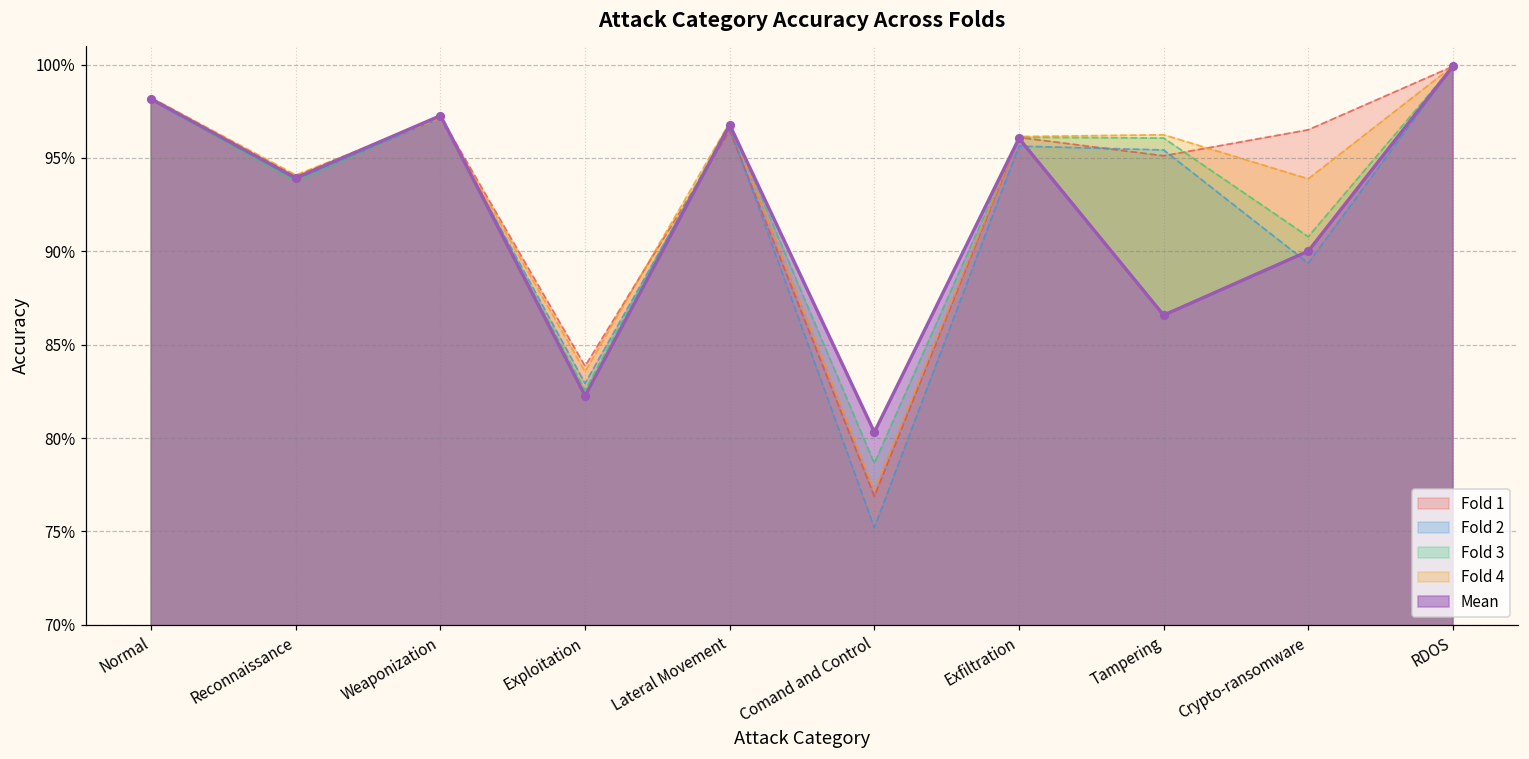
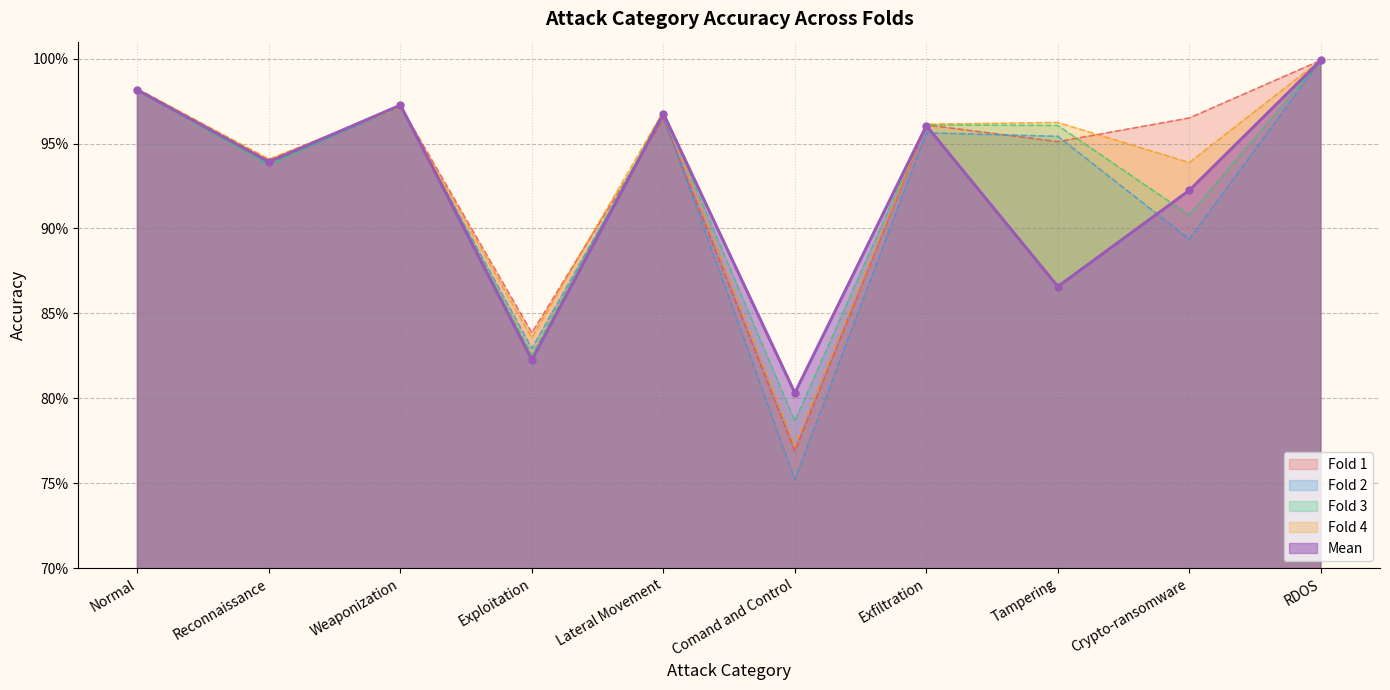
  {
    "Mean": {
      "Exploitation": "82.3%",
      "Comand and Control": "80.3%",
      "Tampering": "86.6%",
-     "Crypto-ransomware": "90.0%"
+     "Crypto-ransomware": "92.2%"
    }
  }
